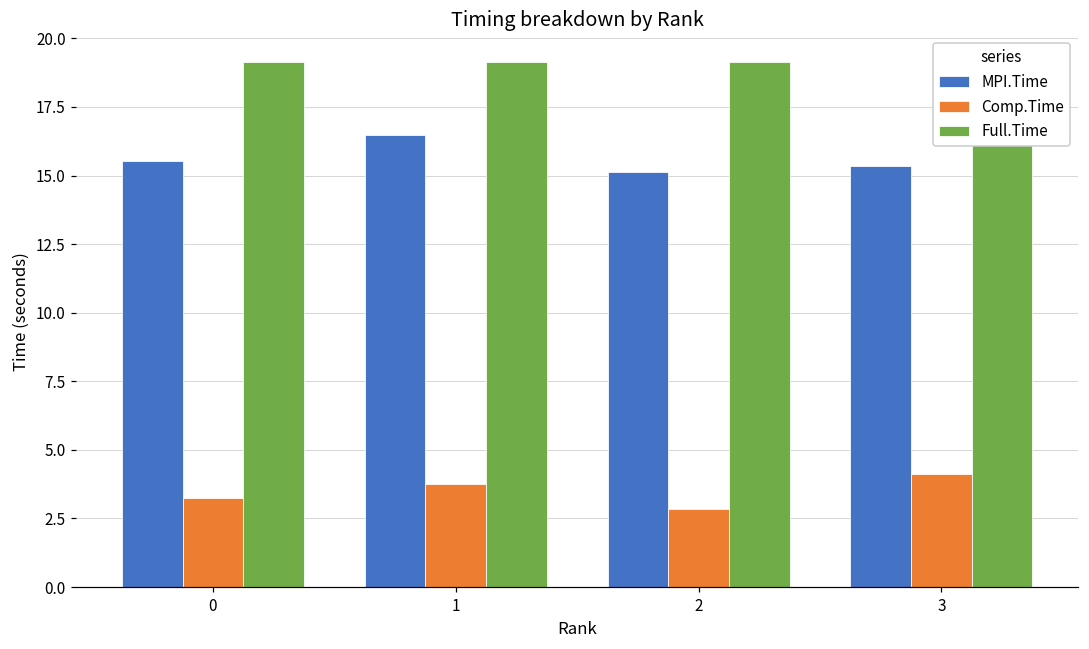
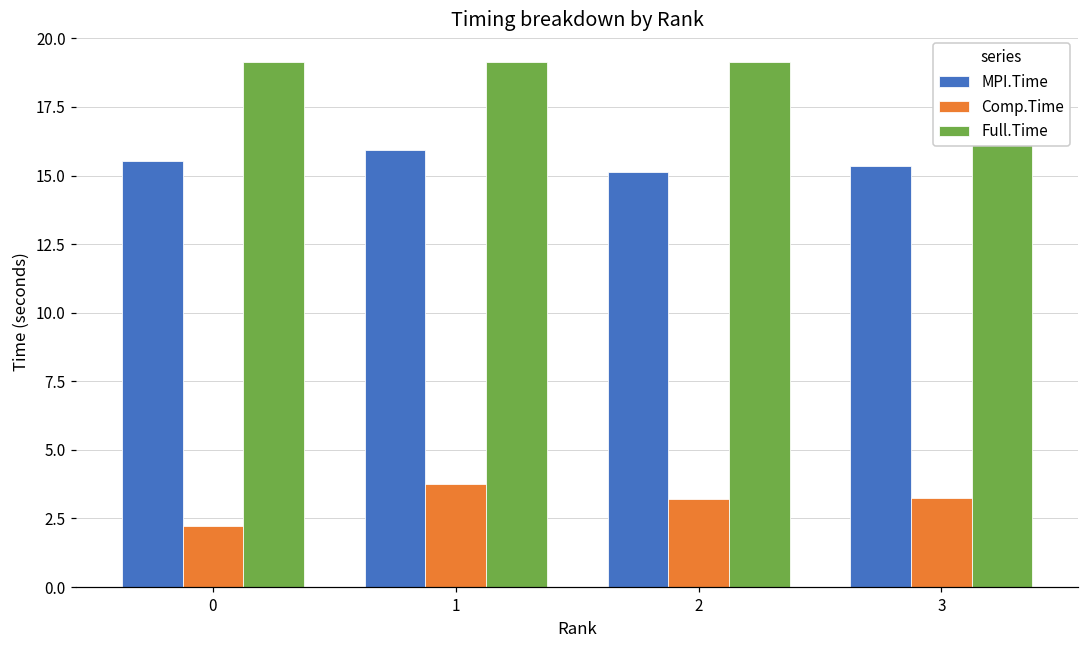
  {
    "MPI.Time": {
      "0": 15.5,
-     "1": 16.5,
+     "1": 15.9,
      "2": 15.1,
      "3": 15.3
    },
    "Comp.Time": {
-     "0": 3.2,
+     "0": 2.2,
      "1": 3.8,
-     "2": 2.9,
-     "3": 4.1
+     "2": 3.2,
+     "3": 3.2
    },
    "Full.Time": {
      "0": 19.1,
      "1": 19.1,
      "2": 19.1
    }
  }
